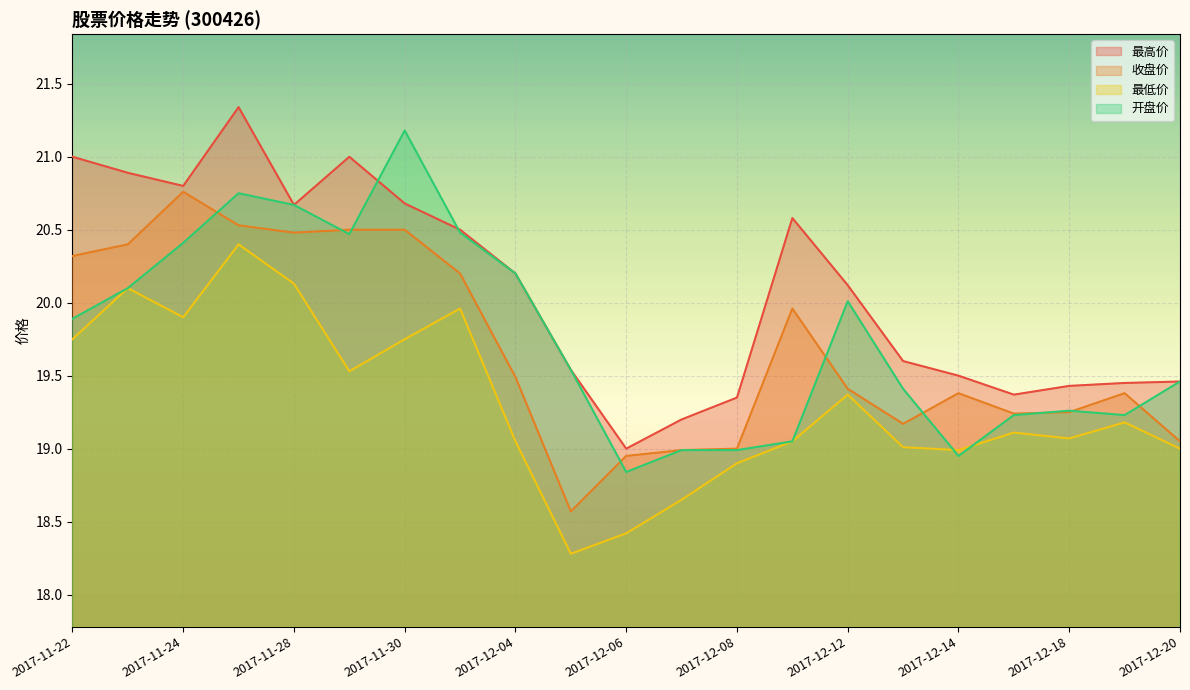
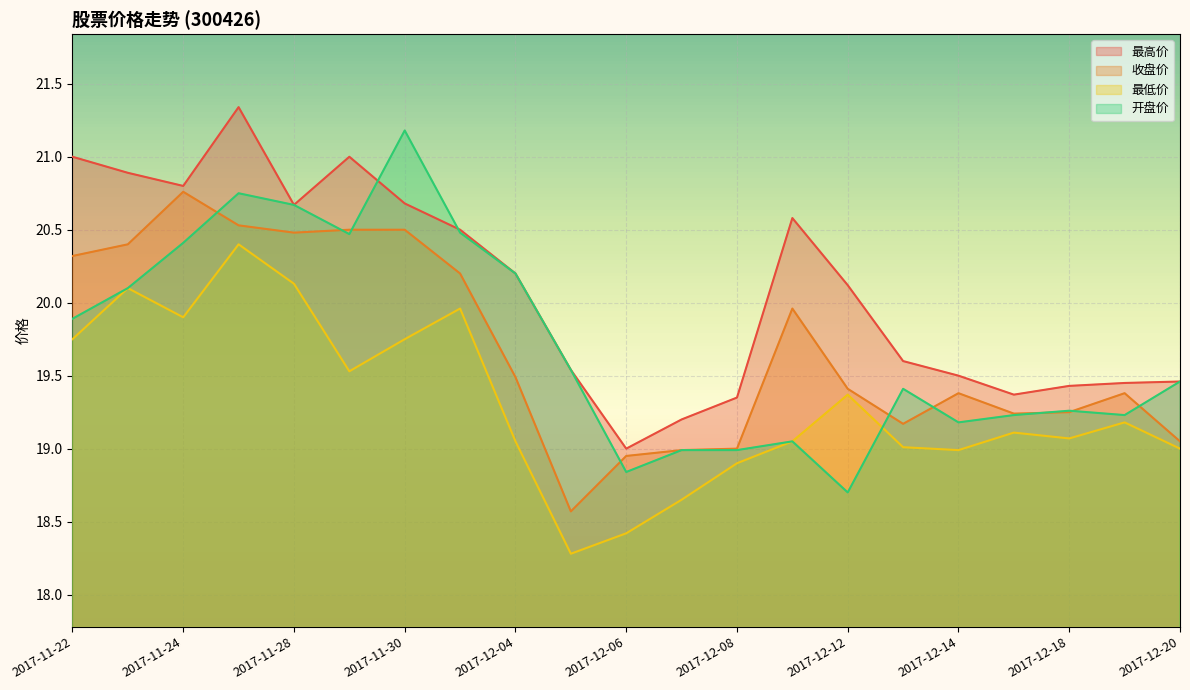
  {
    "开盘价": {
      "2017-11-22": 19.89,
      "2017-11-24": 20.41,
      "2017-11-30": 21.18,
      "2017-12-06": 18.84,
-     "2017-12-12": 20.01,
-     "2017-12-14": 18.95
+     "2017-12-12": 18.70,
+     "2017-12-14": 19.18
    }
  }
